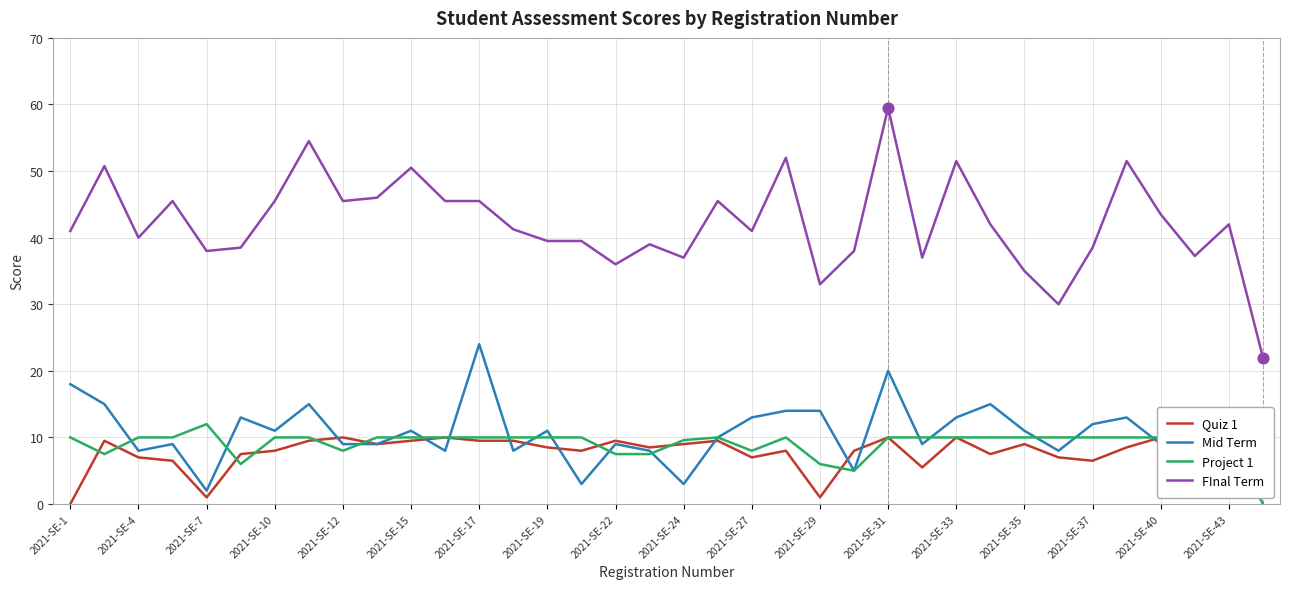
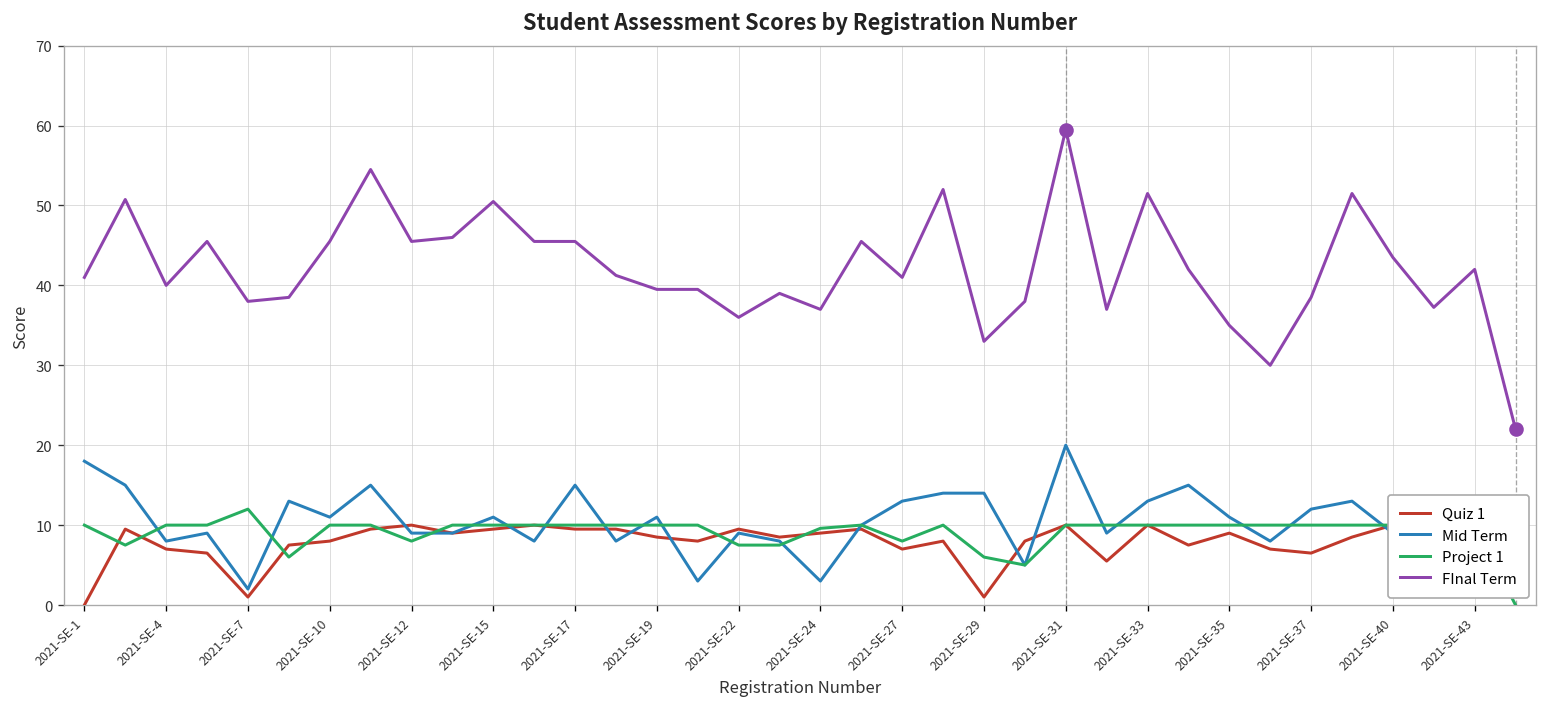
  {
    "Quiz 1": {
      "2021-SE-1": 0,
      "2021-SE-4": 7,
      "2021-SE-7": 1,
      "2021-SE-10": 8,
      "2021-SE-12": 10,
      "2021-SE-15": 10,
      "2021-SE-17": 10,
      "2021-SE-19": 9,
      "2021-SE-22": 10,
      "2021-SE-24": 9,
      "2021-SE-27": 7,
      "2021-SE-29": 1,
      "2021-SE-35": 9,
      "2021-SE-37": 7
    },
    "Mid Term": {
      "2021-SE-1": 18,
      "2021-SE-4": 8,
      "2021-SE-7": 2,
      "2021-SE-10": 11,
      "2021-SE-12": 9,
      "2021-SE-15": 11,
-     "2021-SE-17": 24,
+     "2021-SE-17": 15,
      "2021-SE-19": 11,
      "2021-SE-22": 9,
      "2021-SE-24": 3,
      "2021-SE-27": 13,
      "2021-SE-29": 14,
      "2021-SE-31": 20,
      "2021-SE-33": 13,
      "2021-SE-35": 11,
      "2021-SE-37": 12
    },
    "Project 1": {
      "2021-SE-1": 10,
      "2021-SE-4": 10,
      "2021-SE-7": 12,
      "2021-SE-10": 10,
      "2021-SE-12": 8,
      "2021-SE-15": 10,
      "2021-SE-17": 10,
      "2021-SE-19": 10,
      "2021-SE-22": 8,
      "2021-SE-24": 10,
      "2021-SE-27": 8,
      "2021-SE-29": 6,
      "2021-SE-35": 10,
      "2021-SE-37": 10
    }
  }
